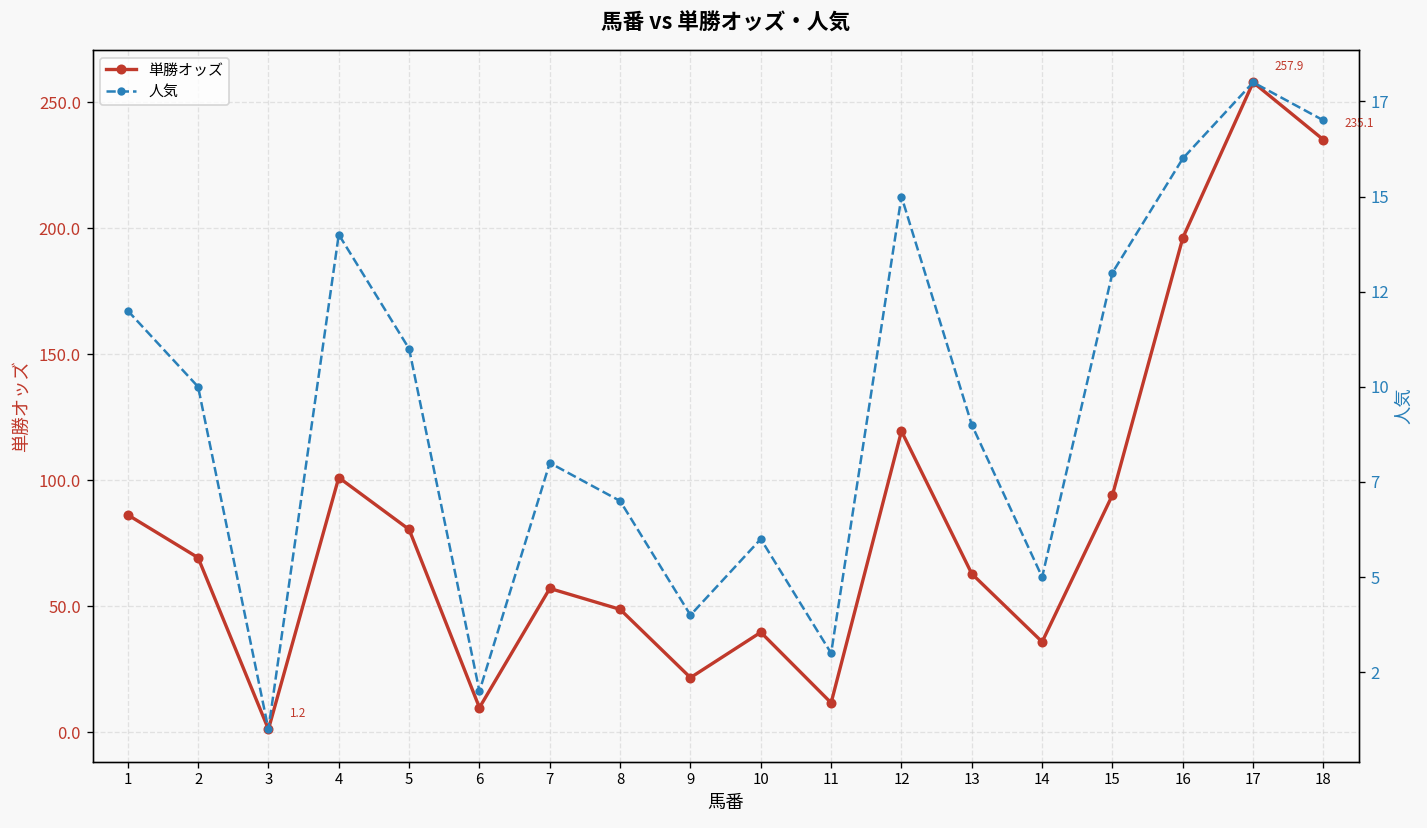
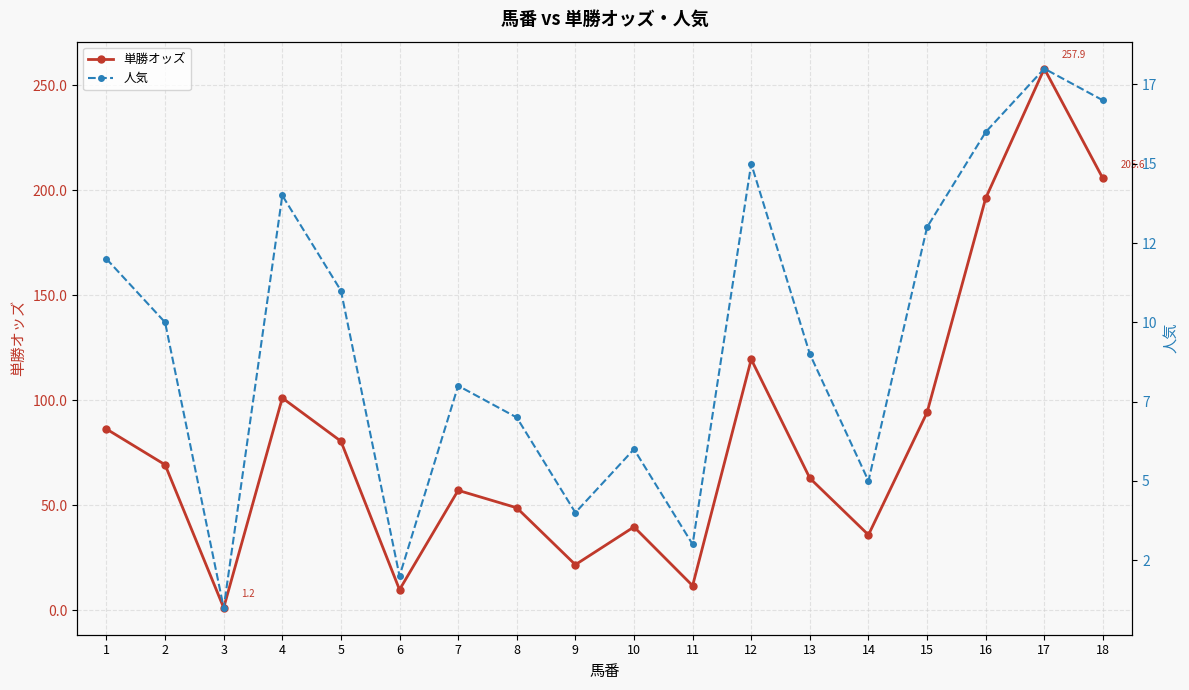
  {
    "単勝オッズ": {
      "3": 1.2,
      "17": 257.9,
-     "18": 235.1
+     "18": 205.6
    }
  }
